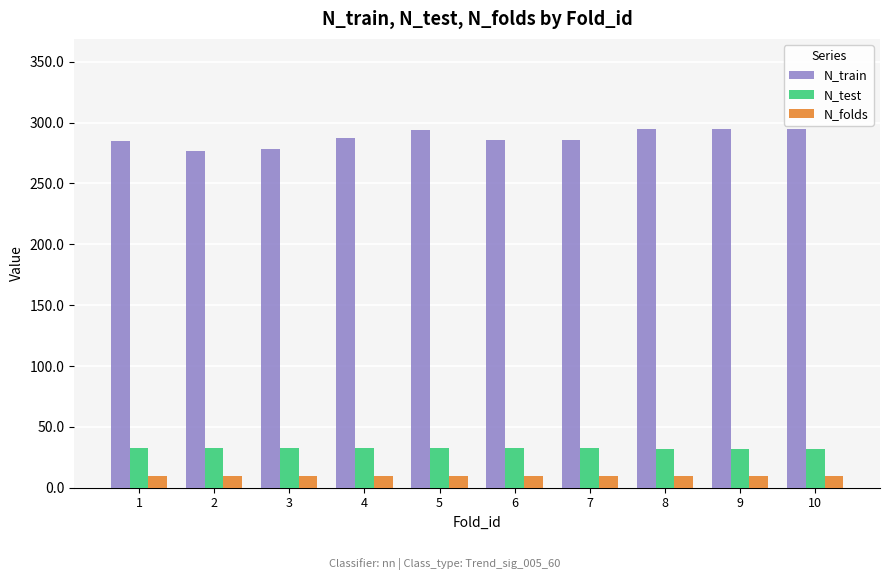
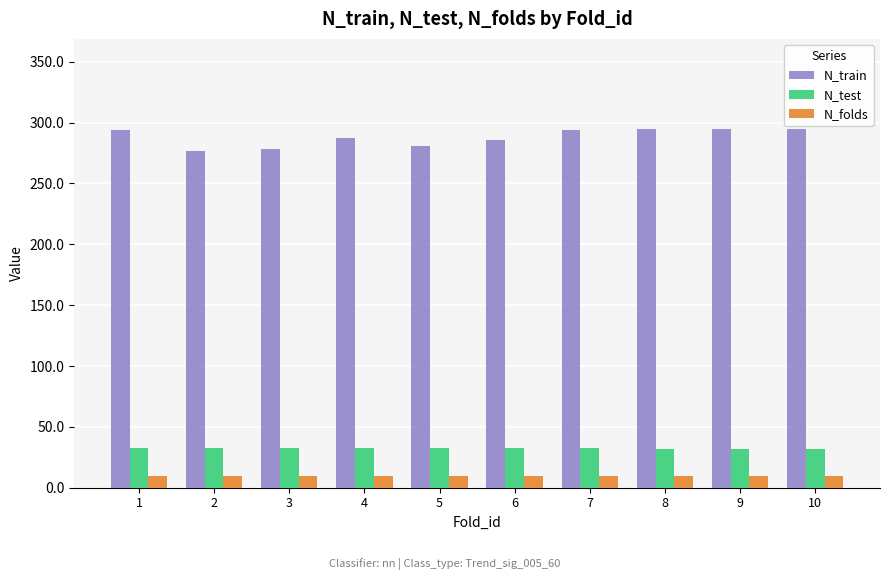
  {
    "N_train": {
-     "1": 285,
+     "1": 294,
      "2": 277,
      "3": 278,
      "4": 287,
-     "5": 294,
+     "5": 281,
      "6": 286,
-     "7": 286,
+     "7": 294,
      "8": 295,
      "9": 295,
      "10": 295
    },
    "N_test": {
      "1": 33,
      "2": 33,
      "3": 33,
      "4": 33,
      "5": 33,
      "6": 33,
      "7": 33,
      "8": 32,
      "9": 32,
      "10": 32
    },
    "N_folds": {
      "1": 10,
      "2": 10,
      "3": 10,
      "4": 10,
      "5": 10,
      "6": 10,
      "7": 10,
      "8": 10,
      "9": 10,
      "10": 10
    }
  }
